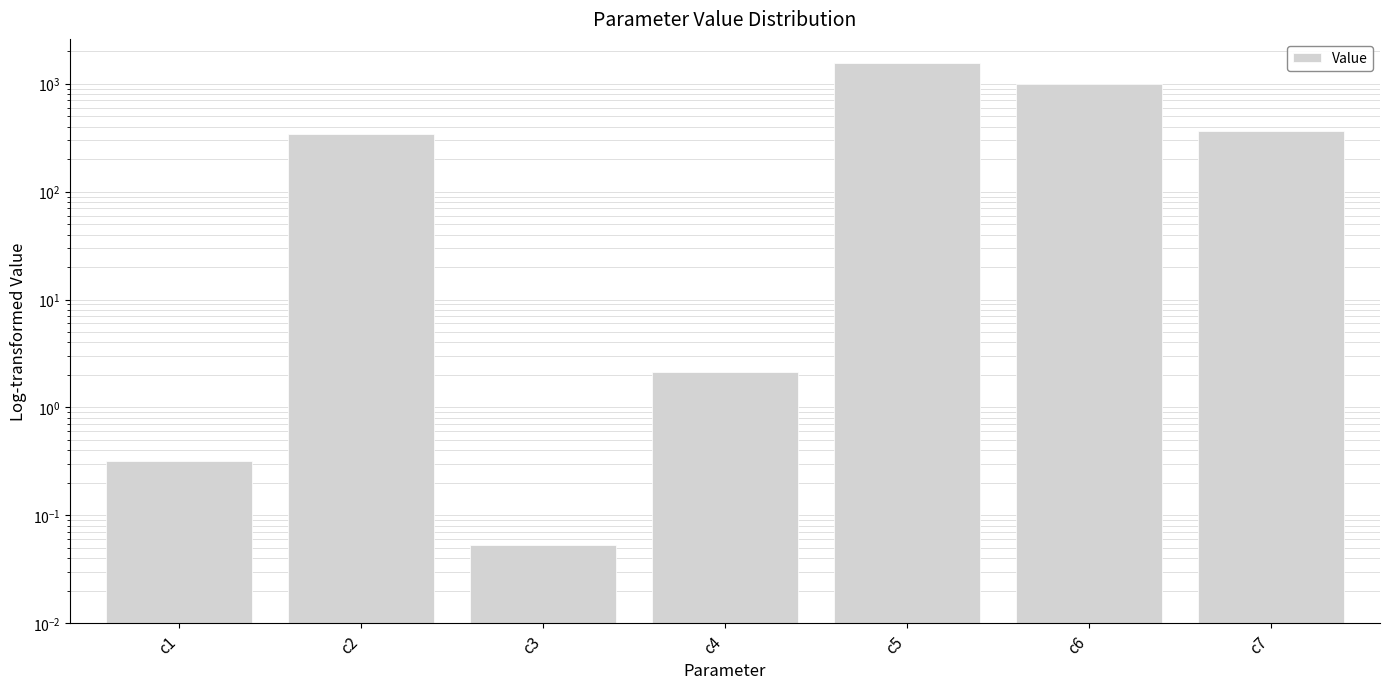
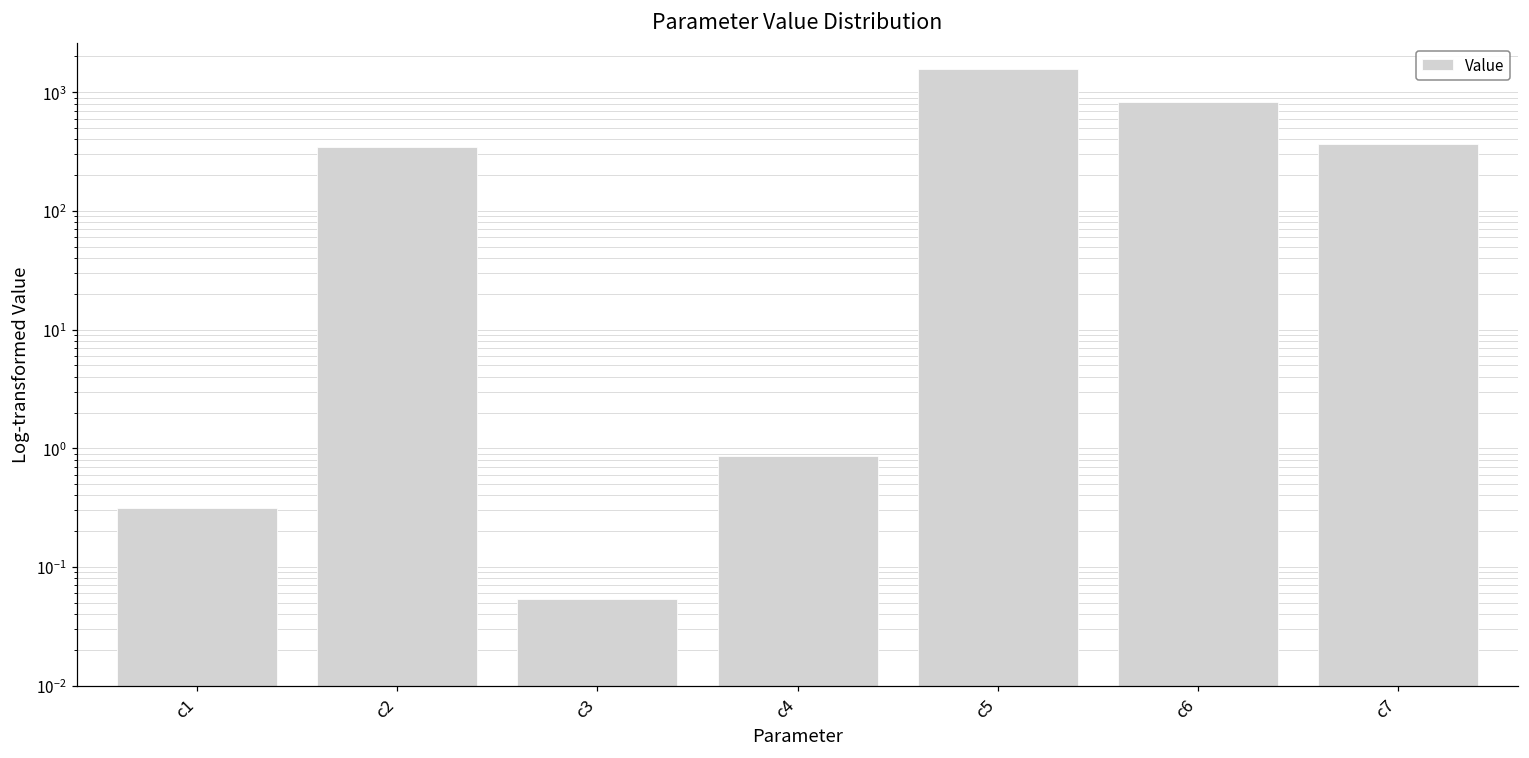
  {
    "c1": 0.3,
    "c2": 340,
    "c3": 0.05,
-   "c4": 2.1,
+   "c4": 0.9,
    "c5": 1600,
-   "c6": 1000,
+   "c6": 800,
    "c7": 370
  }
